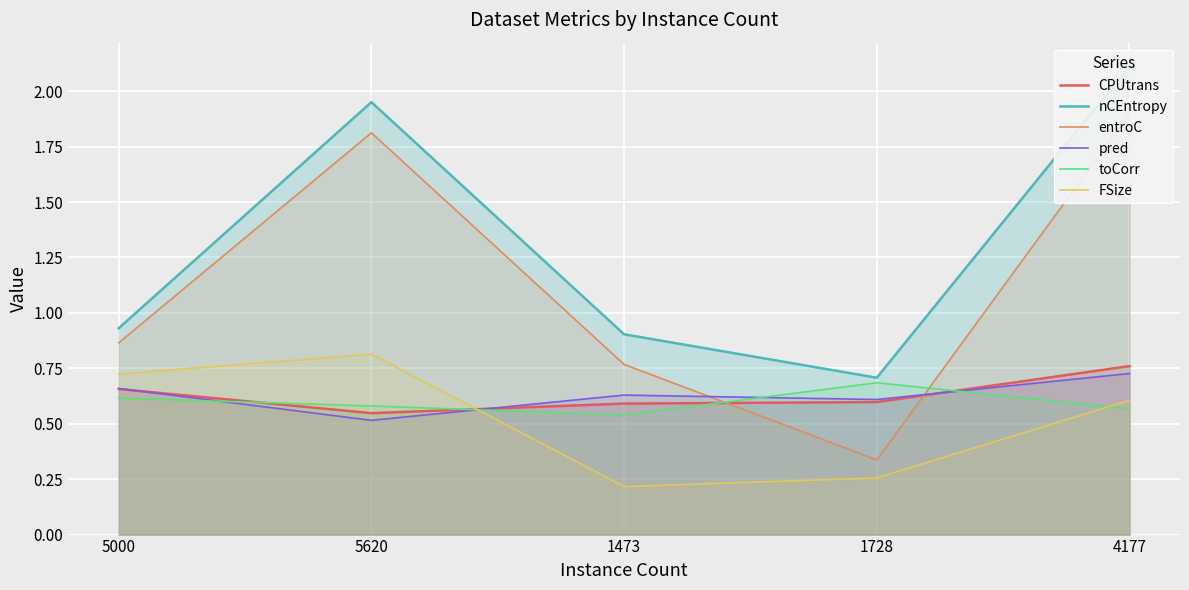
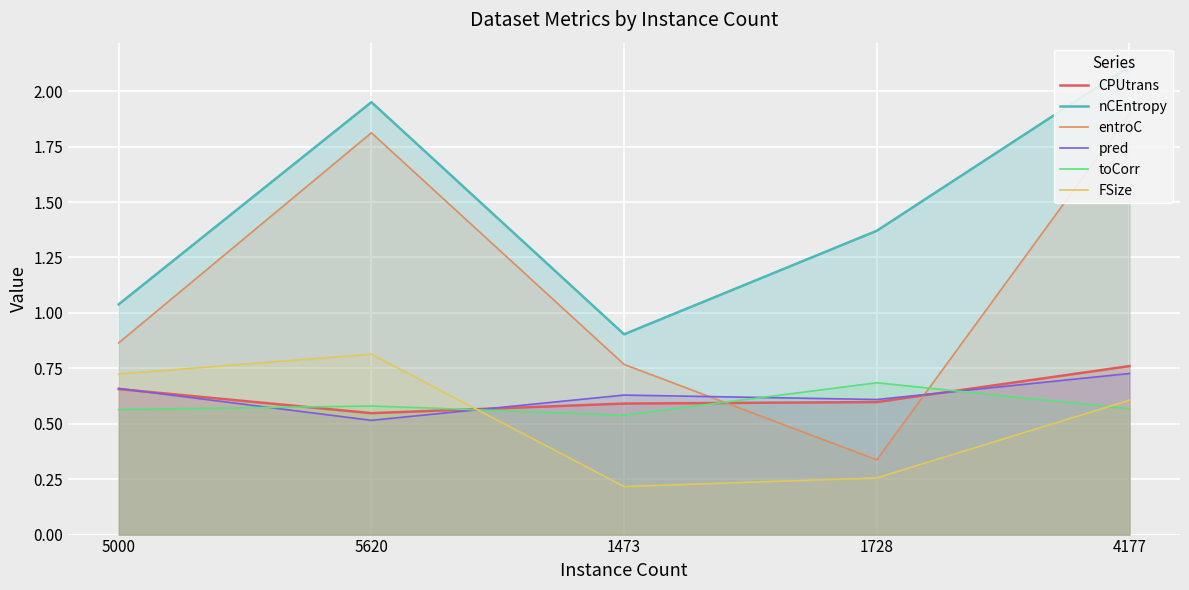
  {
    "nCEntropy": {
-     "5000": 0.93,
+     "5000": 1.04,
      "5620": 1.95,
      "1473": 0.90,
-     "1728": 0.71
+     "1728": 1.37
    },
    "pred": {
      "5620": 0.52,
      "1473": 0.63,
      "1728": 0.61,
      "4177": 0.73
    },
    "toCorr": {
-     "5000": 0.62,
+     "5000": 0.56,
      "5620": 0.58,
      "1473": 0.54,
      "1728": 0.68,
      "4177": 0.57
    },
    "FSize": {
      "5000": 0.72,
      "5620": 0.81,
      "1473": 0.22,
      "1728": 0.26,
      "4177": 0.61
    }
  }
